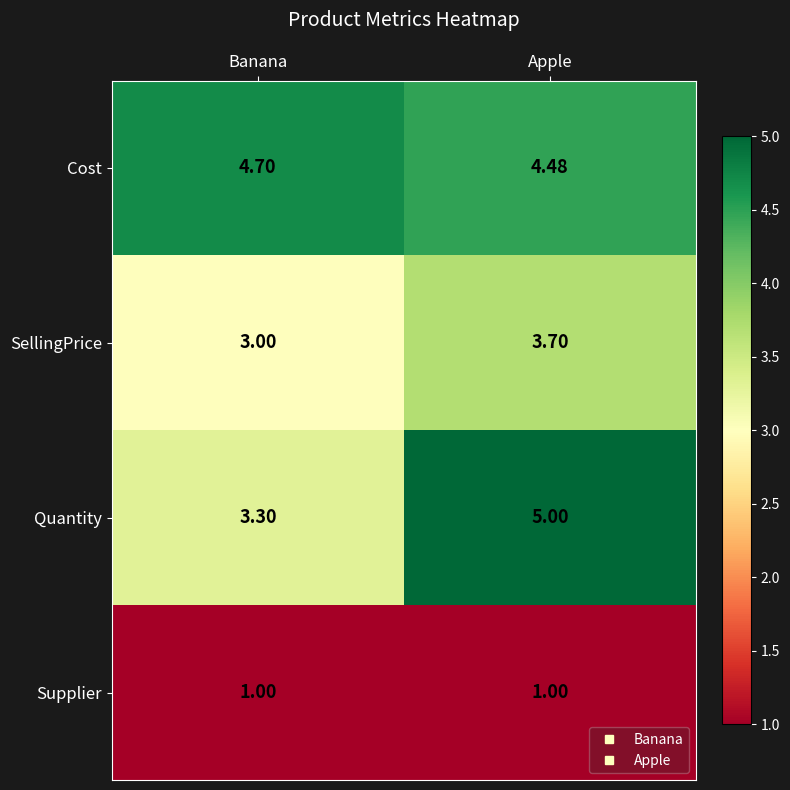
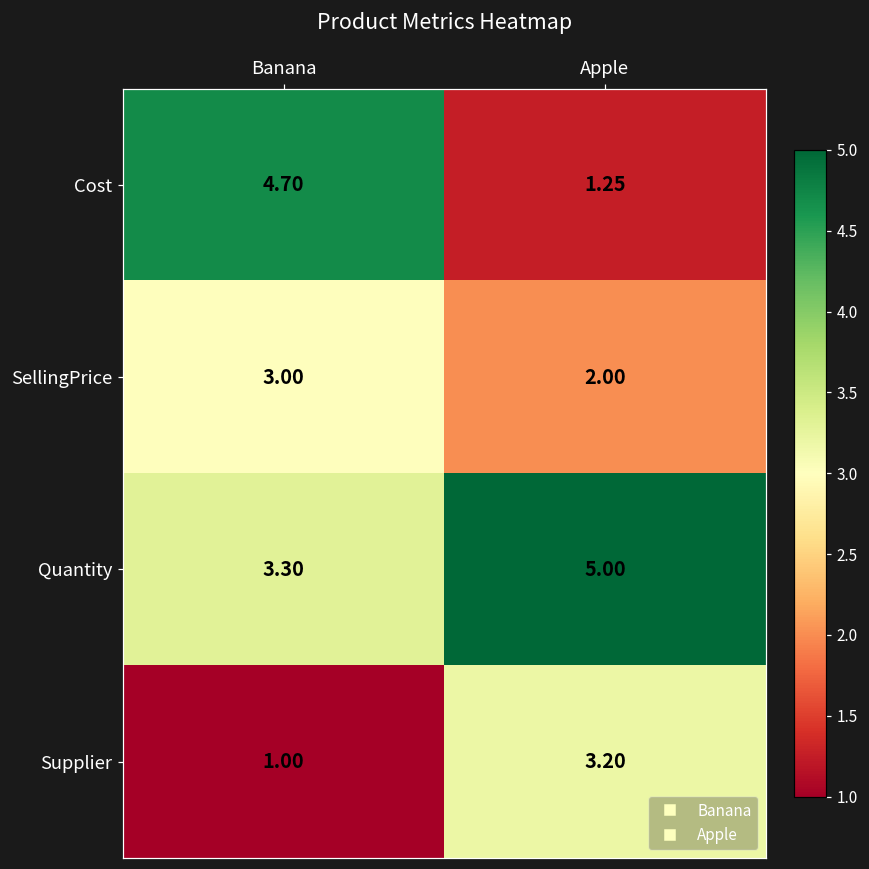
  {
    "Cost": {
      "Banana": 4.70,
-     "Apple": 4.48
+     "Apple": 1.25
    },
    "SellingPrice": {
      "Banana": 3.00,
-     "Apple": 3.70
+     "Apple": 2.00
    },
    "Quantity": {
      "Banana": 3.30,
      "Apple": 5.00
    },
    "Supplier": {
      "Banana": 1.00,
-     "Apple": 1.00
+     "Apple": 3.20
    }
  }
